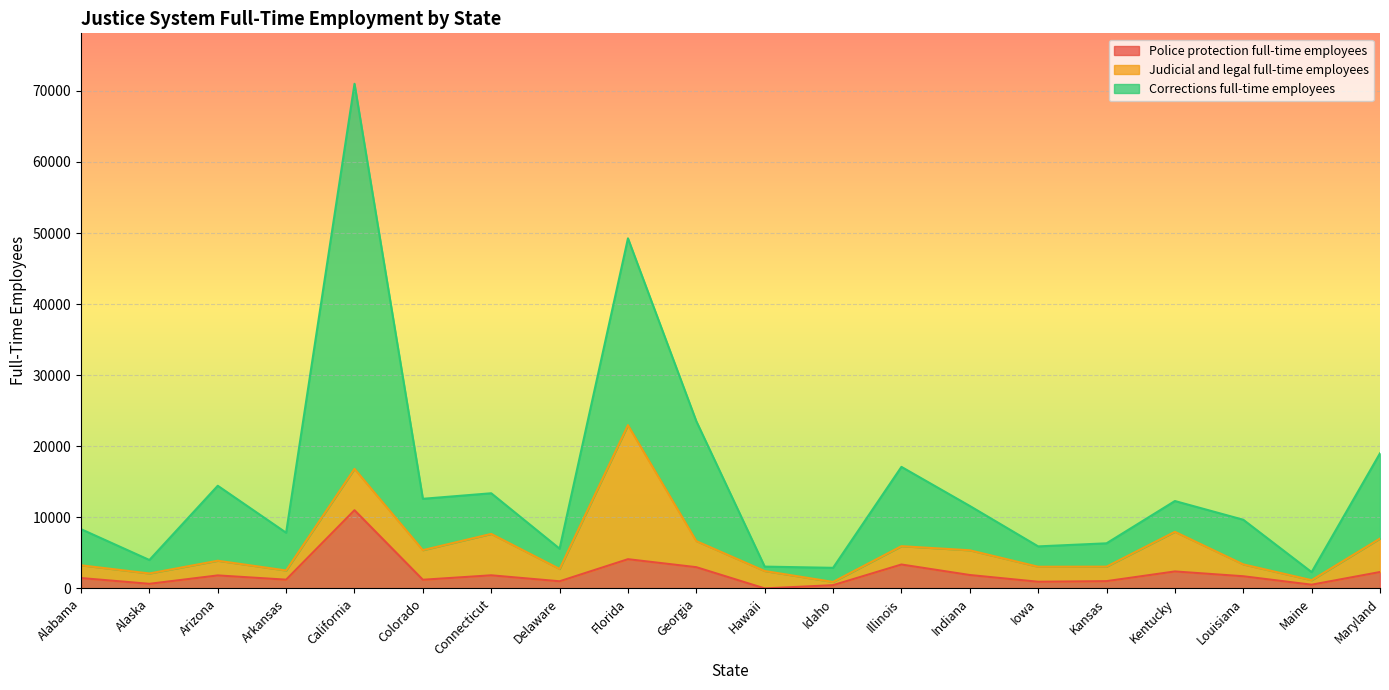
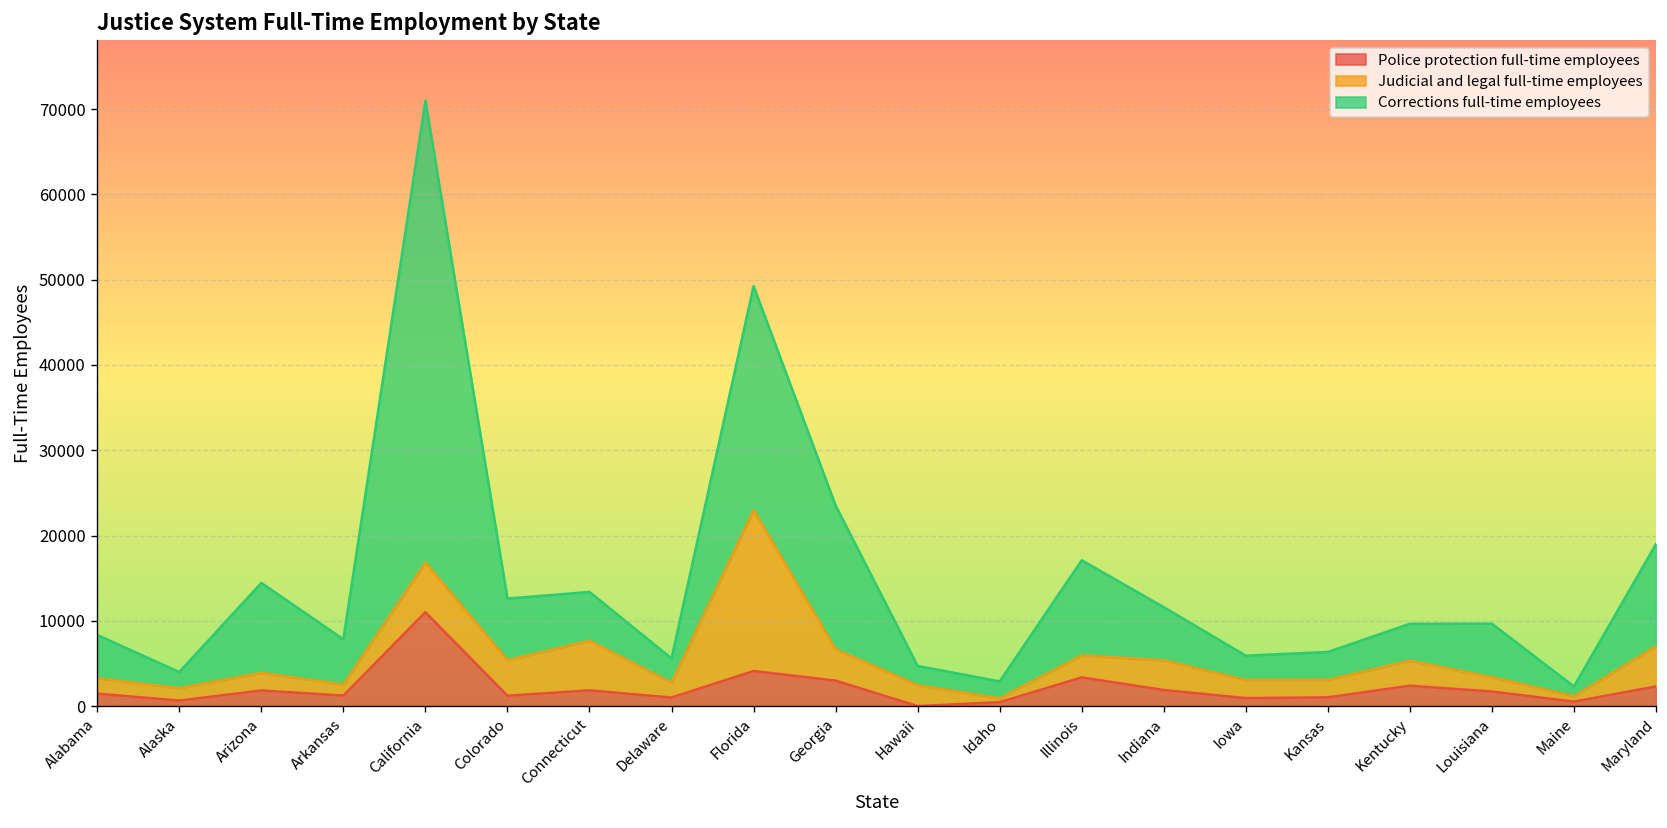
  {
    "Police protection full-time employees": {
      "Alabama": 1000,
      "Alaska": 1000,
      "Arizona": 2000,
      "Arkansas": 1000,
      "California": 11000,
      "Colorado": 1000,
      "Connecticut": 2000,
      "Delaware": 1000,
      "Florida": 4000,
      "Georgia": 3000,
      "Hawaii": 0,
      "Idaho": 0,
      "Illinois": 3000,
      "Indiana": 2000,
      "Iowa": 1000,
      "Kansas": 1000,
      "Kentucky": 2000,
      "Louisiana": 2000,
      "Maine": 1000,
      "Maryland": 2000
    },
    "Judicial and legal full-time employees": {
      "Alabama": 2000,
      "Alaska": 1000,
      "Arizona": 2000,
      "Arkansas": 1000,
      "California": 6000,
      "Colorado": 4000,
      "Connecticut": 6000,
      "Delaware": 2000,
      "Florida": 19000,
      "Georgia": 4000,
      "Hawaii": 2000,
      "Idaho": 0,
      "Illinois": 3000,
      "Indiana": 3000,
      "Iowa": 2000,
      "Kansas": 2000,
-     "Kentucky": 6000,
+     "Kentucky": 3000,
      "Louisiana": 2000,
      "Maine": 1000,
      "Maryland": 5000
    },
    "Corrections full-time employees": {
      "Alabama": 5000,
      "Alaska": 2000,
      "Arizona": 11000,
      "Arkansas": 5000,
      "California": 54000,
      "Colorado": 7000,
      "Connecticut": 6000,
      "Delaware": 3000,
      "Florida": 26000,
      "Georgia": 17000,
-     "Hawaii": 1000,
+     "Hawaii": 2000,
      "Idaho": 2000,
      "Illinois": 11000,
      "Indiana": 6000,
      "Iowa": 3000,
      "Kansas": 3000,
      "Kentucky": 4000,
      "Louisiana": 6000,
      "Maine": 1000,
      "Maryland": 12000
    }
  }
